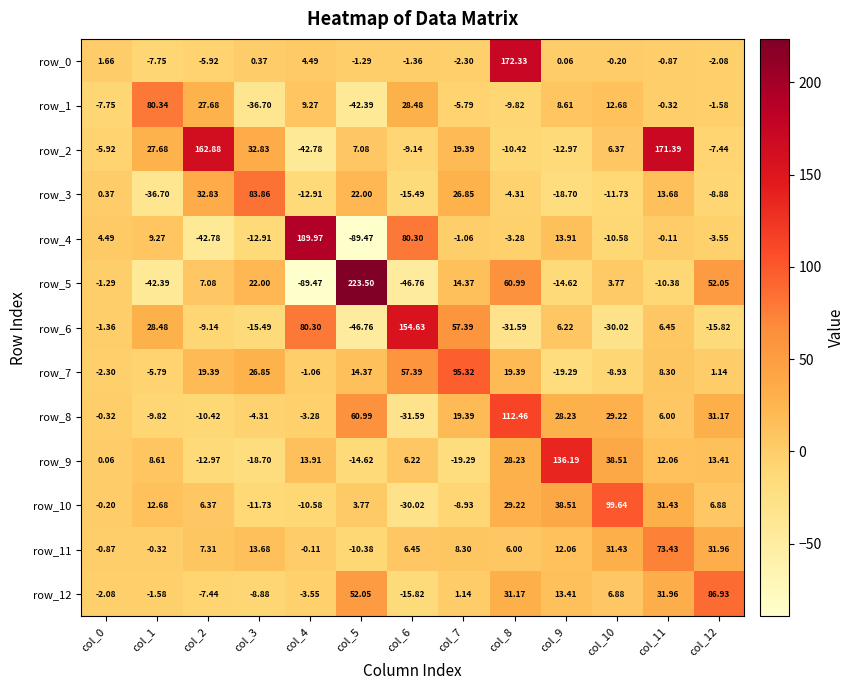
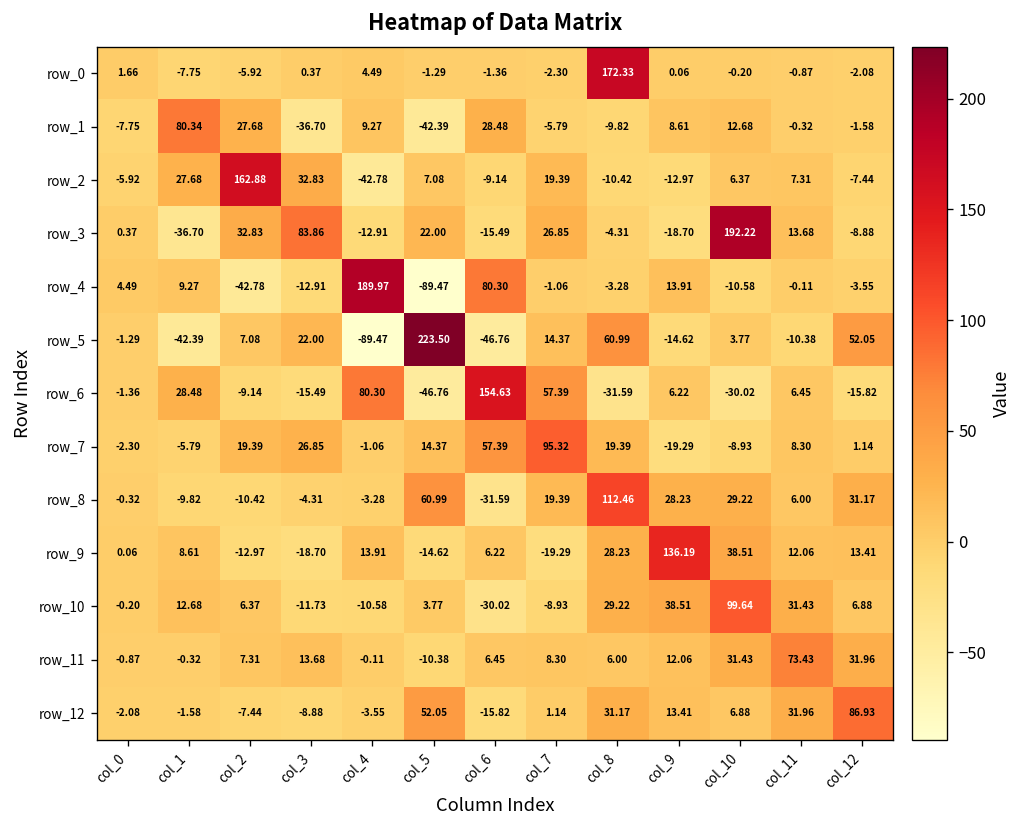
  {
    "row_0": {
      "col_0": 1.66,
      "col_1": -7.75,
      "col_2": -5.92,
      "col_3": 0.37,
      "col_4": 4.49,
      "col_5": -1.29,
      "col_6": -1.36,
      "col_7": -2.30,
      "col_8": 172.33,
      "col_9": 0.06,
      "col_10": -0.20,
      "col_11": -0.87,
      "col_12": -2.08
    },
    "row_1": {
      "col_0": -7.75,
      "col_1": 80.34,
      "col_2": 27.68,
      "col_3": -36.70,
      "col_4": 9.27,
      "col_5": -42.39,
      "col_6": 28.48,
      "col_7": -5.79,
      "col_8": -9.82,
      "col_9": 8.61,
      "col_10": 12.68,
      "col_11": -0.32,
      "col_12": -1.58
    },
    "row_2": {
      "col_0": -5.92,
      "col_1": 27.68,
      "col_2": 162.88,
      "col_3": 32.83,
      "col_4": -42.78,
      "col_5": 7.08,
      "col_6": -9.14,
      "col_7": 19.39,
      "col_8": -10.42,
      "col_9": -12.97,
      "col_10": 6.37,
-     "col_11": 171.39,
+     "col_11": 7.31,
      "col_12": -7.44
    },
    "row_3": {
      "col_0": 0.37,
      "col_1": -36.70,
      "col_2": 32.83,
      "col_3": 83.86,
      "col_4": -12.91,
      "col_5": 22.00,
      "col_6": -15.49,
      "col_7": 26.85,
      "col_8": -4.31,
      "col_9": -18.70,
-     "col_10": -11.73,
+     "col_10": 192.22,
      "col_11": 13.68,
      "col_12": -8.88
    },
    "row_4": {
      "col_0": 4.49,
      "col_1": 9.27,
      "col_2": -42.78,
      "col_3": -12.91,
      "col_4": 189.97,
      "col_5": -89.47,
      "col_6": 80.30,
      "col_7": -1.06,
      "col_8": -3.28,
      "col_9": 13.91,
      "col_10": -10.58,
      "col_11": -0.11,
      "col_12": -3.55
    },
    "row_5": {
      "col_0": -1.29,
      "col_1": -42.39,
      "col_2": 7.08,
      "col_3": 22.00,
      "col_4": -89.47,
      "col_5": 223.50,
      "col_6": -46.76,
      "col_7": 14.37,
      "col_8": 60.99,
      "col_9": -14.62,
      "col_10": 3.77,
      "col_11": -10.38,
      "col_12": 52.05
    },
    "row_6": {
      "col_0": -1.36,
      "col_1": 28.48,
      "col_2": -9.14,
      "col_3": -15.49,
      "col_4": 80.30,
      "col_5": -46.76,
      "col_6": 154.63,
      "col_7": 57.39,
      "col_8": -31.59,
      "col_9": 6.22,
      "col_10": -30.02,
      "col_11": 6.45,
      "col_12": -15.82
    },
    "row_7": {
      "col_0": -2.30,
      "col_1": -5.79,
      "col_2": 19.39,
      "col_3": 26.85,
      "col_4": -1.06,
      "col_5": 14.37,
      "col_6": 57.39,
      "col_7": 95.32,
      "col_8": 19.39,
      "col_9": -19.29,
      "col_10": -8.93,
      "col_11": 8.30,
      "col_12": 1.14
    },
    "row_8": {
      "col_0": -0.32,
      "col_1": -9.82,
      "col_2": -10.42,
      "col_3": -4.31,
      "col_4": -3.28,
      "col_5": 60.99,
      "col_6": -31.59,
      "col_7": 19.39,
      "col_8": 112.46,
      "col_9": 28.23,
      "col_10": 29.22,
      "col_11": 6.00,
      "col_12": 31.17
    },
    "row_9": {
      "col_0": 0.06,
      "col_1": 8.61,
      "col_2": -12.97,
      "col_3": -18.70,
      "col_4": 13.91,
      "col_5": -14.62,
      "col_6": 6.22,
      "col_7": -19.29,
      "col_8": 28.23,
      "col_9": 136.19,
      "col_10": 38.51,
      "col_11": 12.06,
      "col_12": 13.41
    },
    "row_10": {
      "col_0": -0.20,
      "col_1": 12.68,
      "col_2": 6.37,
      "col_3": -11.73,
      "col_4": -10.58,
      "col_5": 3.77,
      "col_6": -30.02,
      "col_7": -8.93,
      "col_8": 29.22,
      "col_9": 38.51,
      "col_10": 99.64,
      "col_11": 31.43,
      "col_12": 6.88
    },
    "row_11": {
      "col_0": -0.87,
      "col_1": -0.32,
      "col_2": 7.31,
      "col_3": 13.68,
      "col_4": -0.11,
      "col_5": -10.38,
      "col_6": 6.45,
      "col_7": 8.30,
      "col_8": 6.00,
      "col_9": 12.06,
      "col_10": 31.43,
      "col_11": 73.43,
      "col_12": 31.96
    },
    "row_12": {
      "col_0": -2.08,
      "col_1": -1.58,
      "col_2": -7.44,
      "col_3": -8.88,
      "col_4": -3.55,
      "col_5": 52.05,
      "col_6": -15.82,
      "col_7": 1.14,
      "col_8": 31.17,
      "col_9": 13.41,
      "col_10": 6.88,
      "col_11": 31.96,
      "col_12": 86.93
    }
  }
